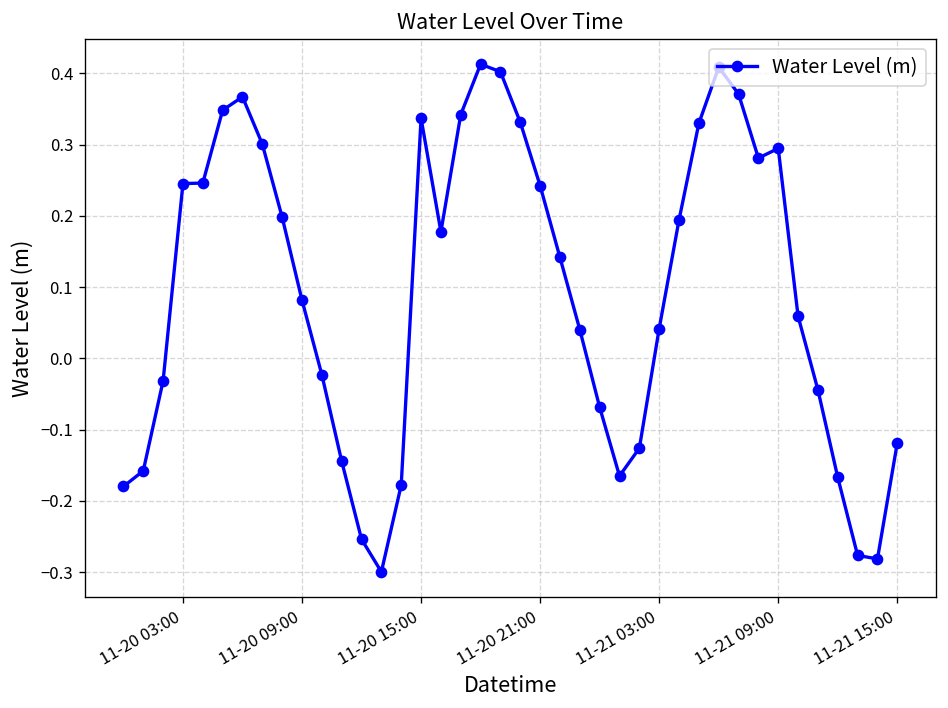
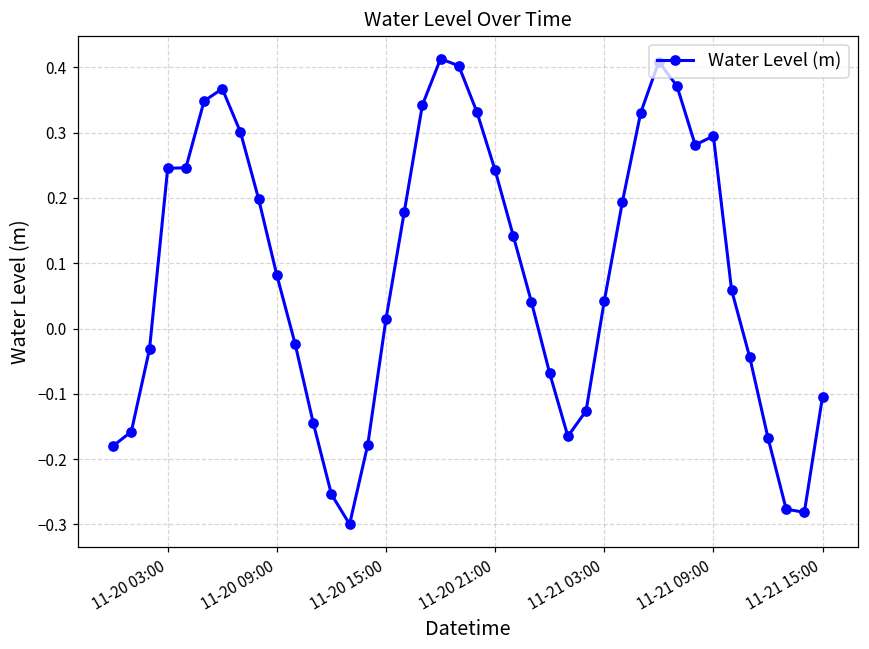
  {
    "11-20 03:00": 0.25,
    "11-20 09:00": 0.08,
-   "11-20 15:00": 0.34,
+   "11-20 15:00": 0.01,
    "11-20 21:00": 0.24,
    "11-21 03:00": 0.04,
    "11-21 09:00": 0.29,
-   "11-21 15:00": -0.12
+   "11-21 15:00": -0.10
  }
